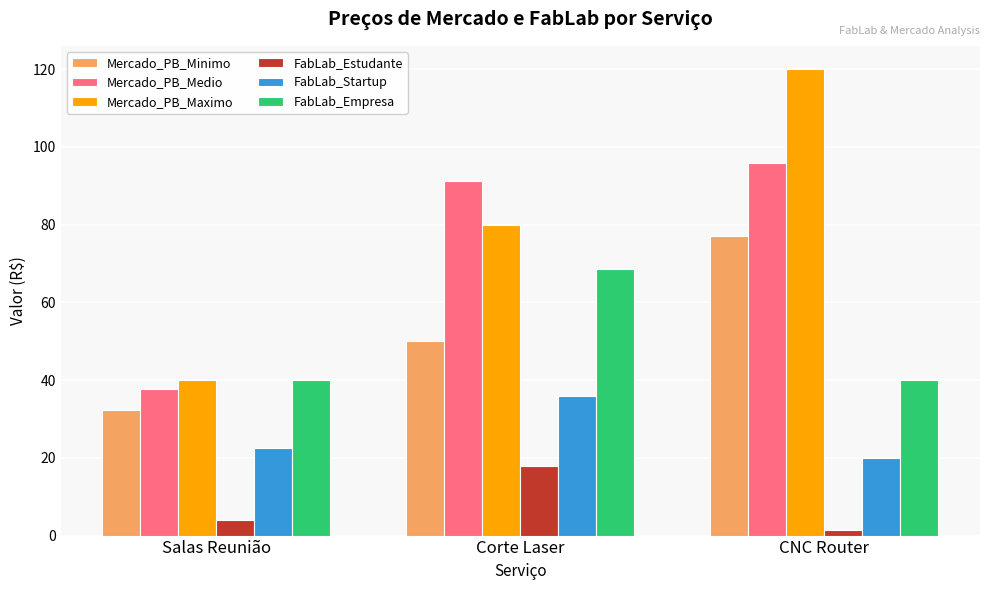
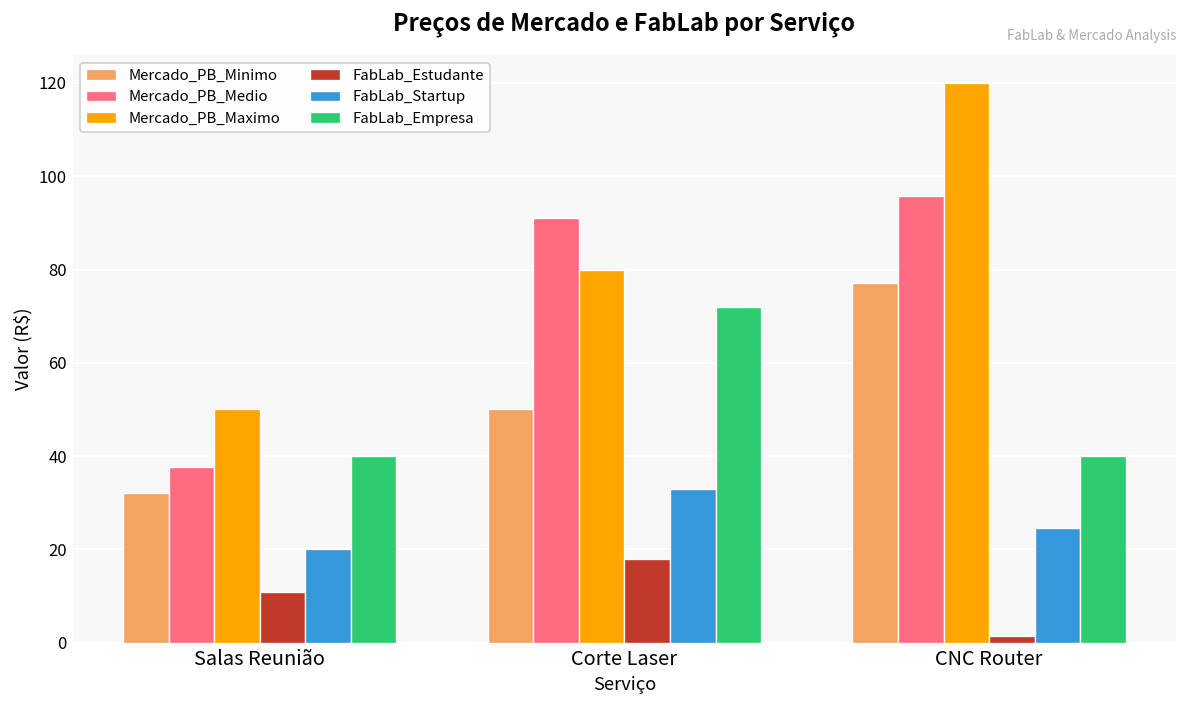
  {
    "Mercado_PB_Minimo": {
      "Salas Reunião": 32,
      "Corte Laser": 50,
      "CNC Router": 77
    },
    "Mercado_PB_Medio": {
      "Salas Reunião": 38,
      "Corte Laser": 91,
      "CNC Router": 96
    },
    "Mercado_PB_Maximo": {
-     "Salas Reunião": 40,
+     "Salas Reunião": 50,
      "Corte Laser": 80,
      "CNC Router": 120
    },
    "FabLab_Estudante": {
-     "Salas Reunião": 4,
+     "Salas Reunião": 11,
      "Corte Laser": 18,
      "CNC Router": 1
    },
    "FabLab_Startup": {
-     "Salas Reunião": 23,
-     "Corte Laser": 36,
-     "CNC Router": 20
+     "Salas Reunião": 20,
+     "Corte Laser": 33,
+     "CNC Router": 25
    },
    "FabLab_Empresa": {
      "Salas Reunião": 40,
-     "Corte Laser": 69,
+     "Corte Laser": 72,
      "CNC Router": 40
    }
  }
